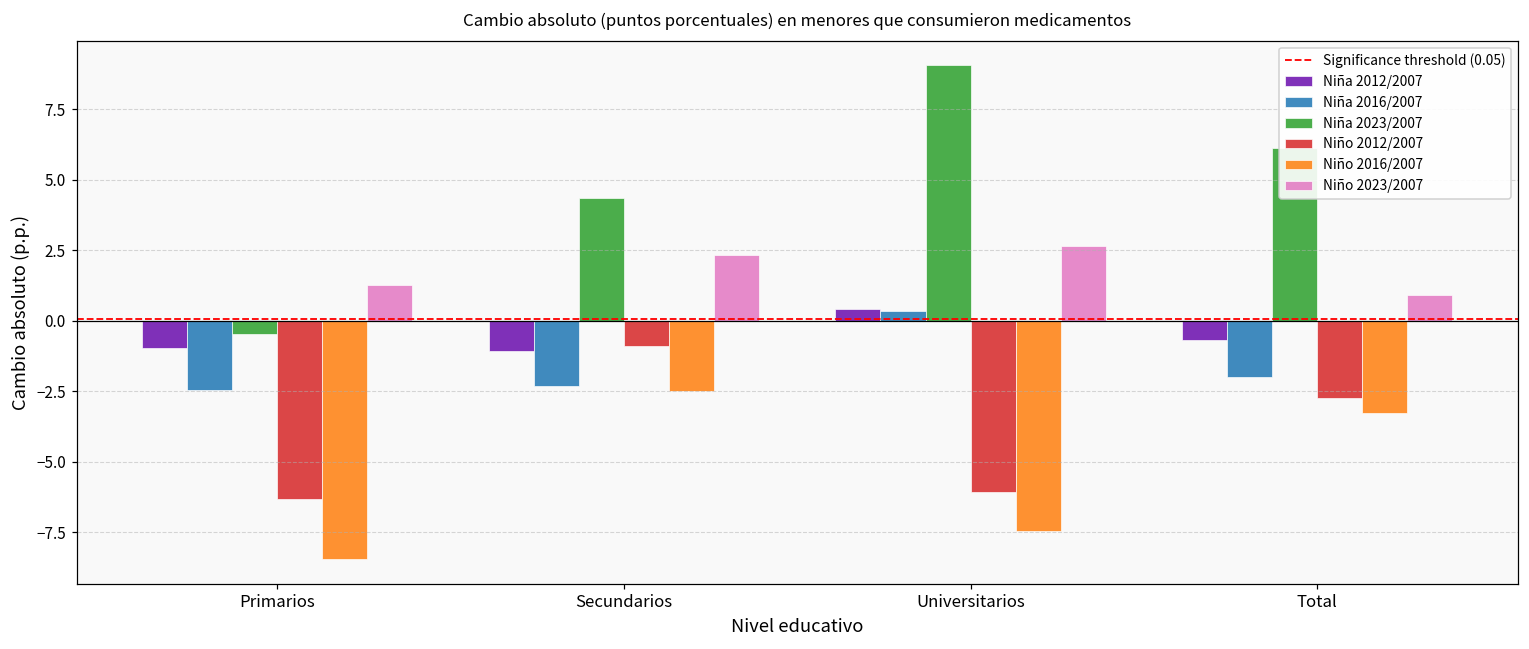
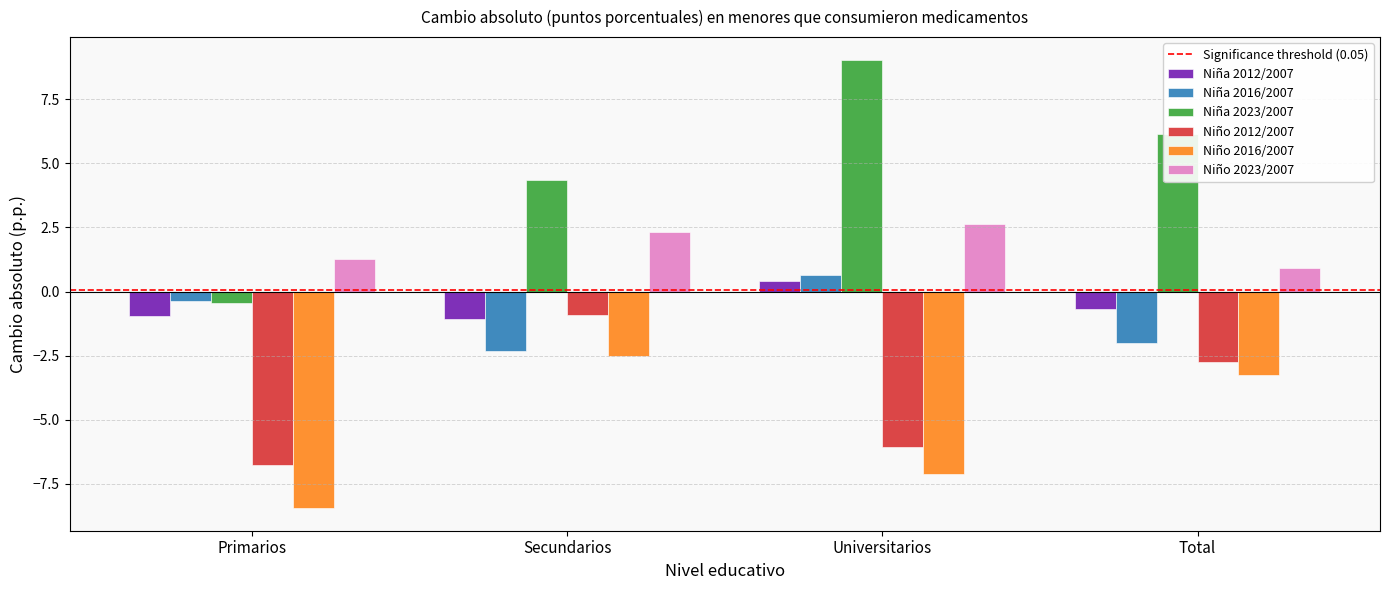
  {
    "Niña 2012/2007": {
      "Primarios": -1.0,
      "Secundarios": -1.1,
      "Universitarios": 0.4,
      "Total": -0.7
    },
    "Niña 2016/2007": {
-     "Primarios": -2.5,
+     "Primarios": -0.4,
      "Secundarios": -2.3,
-     "Universitarios": 0.3,
+     "Universitarios": 0.7,
      "Total": -2.0
    },
    "Niña 2023/2007": {
      "Primarios": -0.5,
      "Secundarios": 4.4,
      "Universitarios": 9.0
    },
    "Niño 2012/2007": {
-     "Primarios": -6.3,
+     "Primarios": -6.8,
      "Secundarios": -0.9,
      "Universitarios": -6.1,
      "Total": -2.7
    },
    "Niño 2016/2007": {
      "Primarios": -8.5,
      "Secundarios": -2.5,
-     "Universitarios": -7.5,
+     "Universitarios": -7.1,
      "Total": -3.3
    },
    "Niño 2023/2007": {
      "Primarios": 1.3,
      "Secundarios": 2.3,
      "Universitarios": 2.7,
      "Total": 0.9
    }
  }
